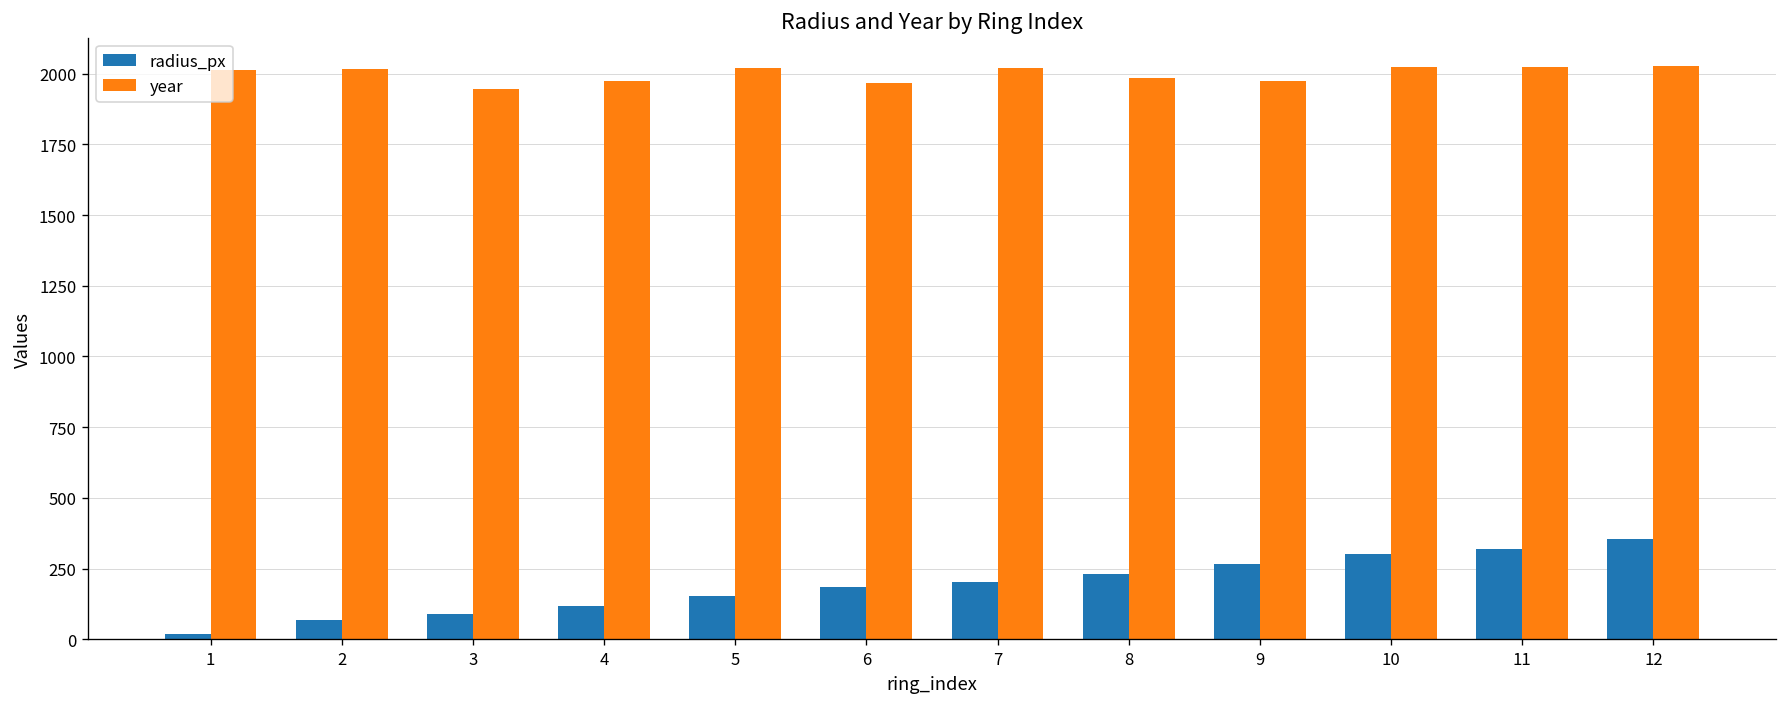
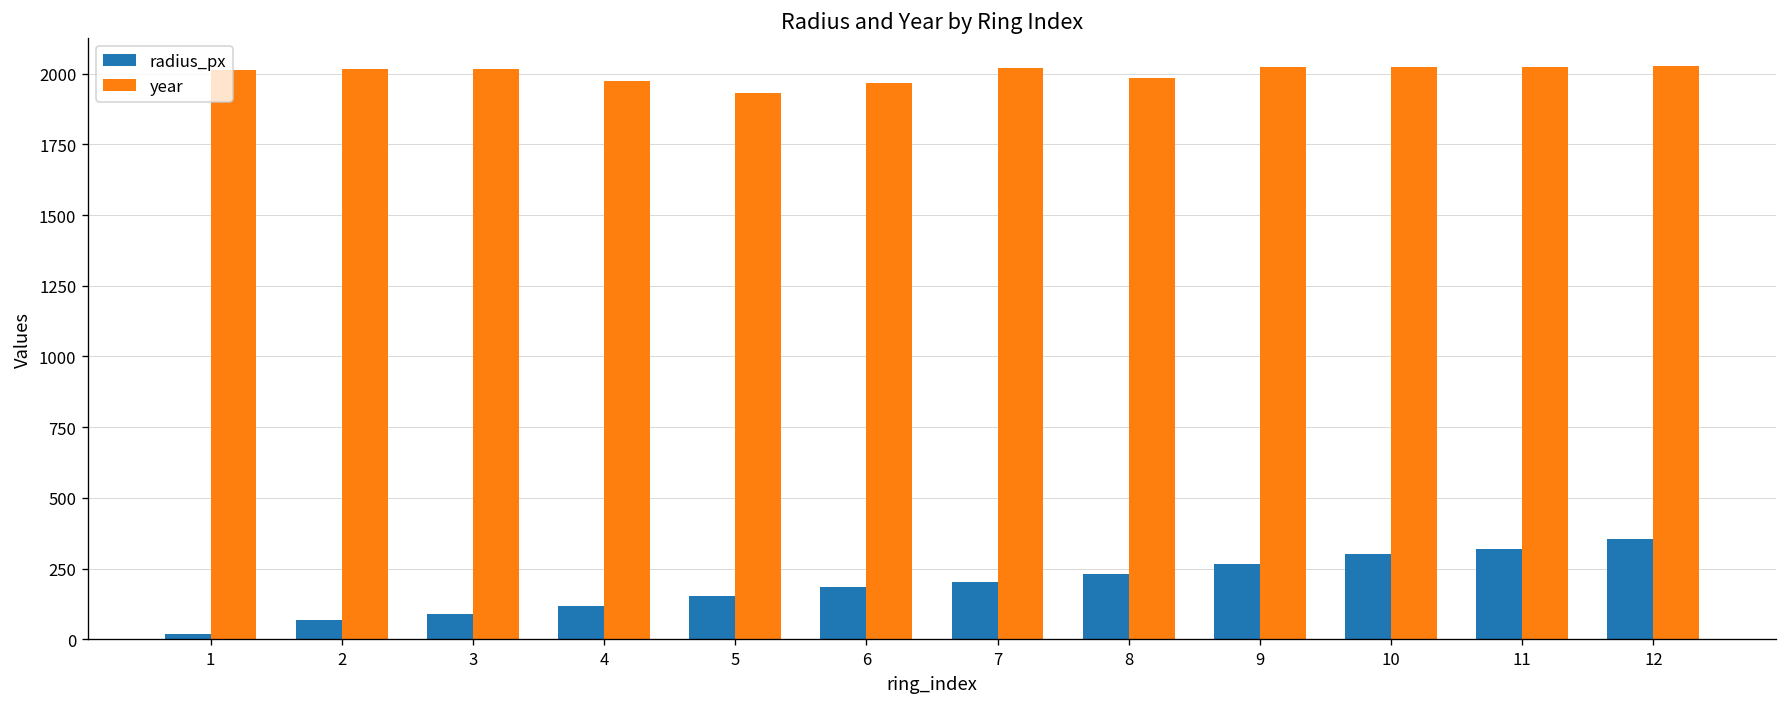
  {
    "radius_px": {
      "1": 20,
      "2": 70,
      "3": 90,
      "4": 120,
      "5": 150,
      "6": 190,
      "7": 200,
      "8": 230,
      "9": 270,
      "10": 300,
      "11": 320,
      "12": 350
    },
    "year": {
      "1": 2010,
      "2": 2020,
-     "3": 1950,
+     "3": 2020,
      "4": 1980,
-     "5": 2020,
+     "5": 1930,
      "6": 1970,
      "7": 2020,
      "8": 1980,
-     "9": 1980,
+     "9": 2020,
      "10": 2020,
      "11": 2020,
      "12": 2030
    }
  }
